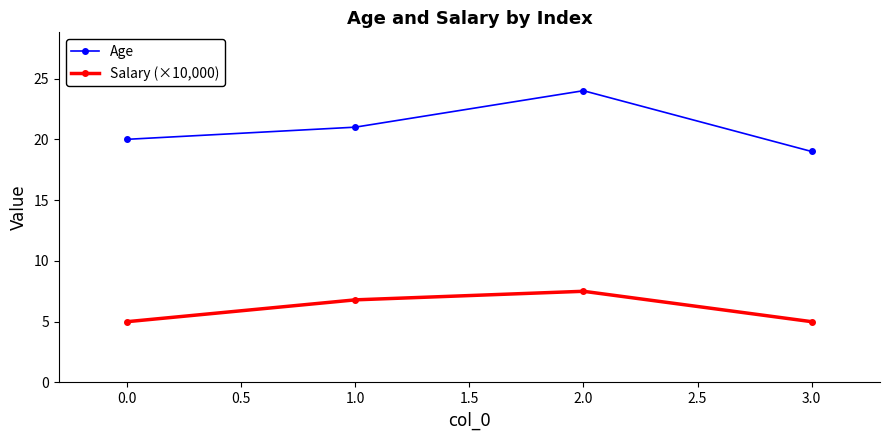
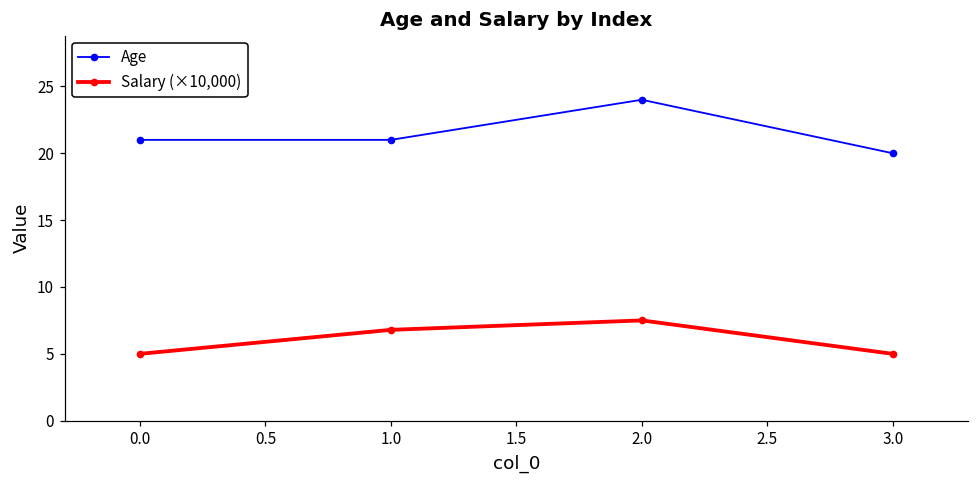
  {
    "Age": {
-     "0.0": 20,
+     "0.0": 21,
      "1.0": 21,
      "2.0": 24,
-     "3.0": 19
+     "3.0": 20
    },
    "Salary (×10,000)": {
      "0.0": 5,
      "1.0": 7,
      "2.0": 7.5,
      "3.0": 5
    }
  }
